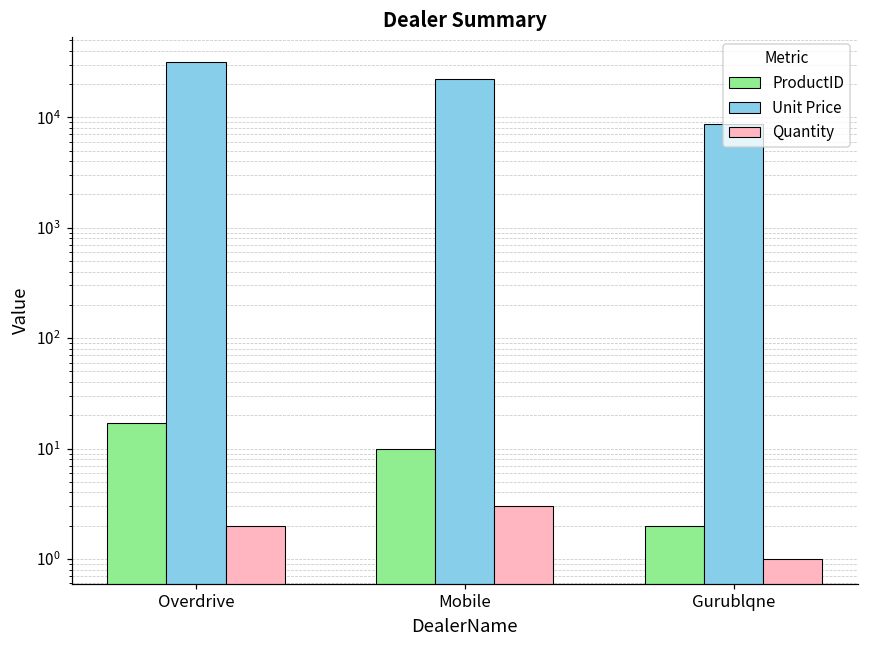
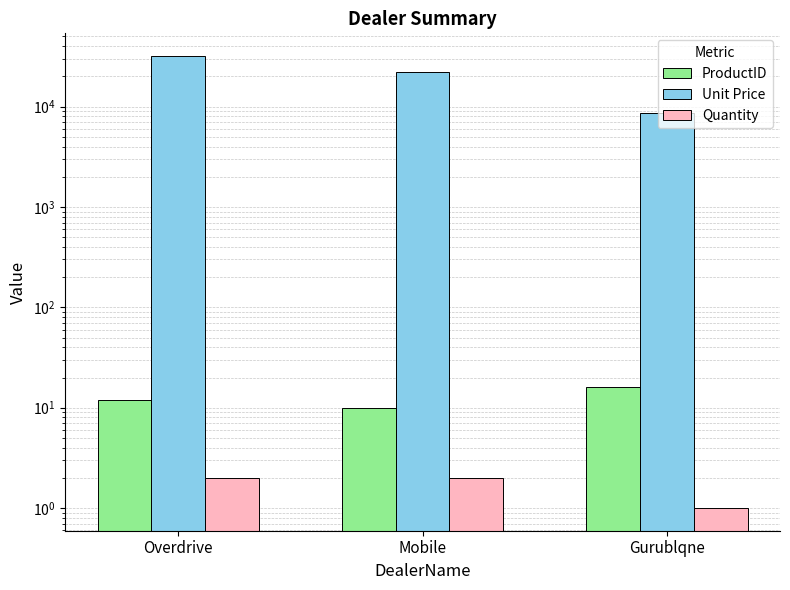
  {
    "ProductID": {
-     "Overdrive": 17,
+     "Overdrive": 12,
      "Mobile": 10,
-     "Gurublqne": 2
+     "Gurublqne": 16
    },
    "Unit Price": {
      "Overdrive": 32000,
      "Mobile": 22000
    },
    "Quantity": {
      "Overdrive": 2,
-     "Mobile": 3,
+     "Mobile": 2,
      "Gurublqne": 1
    }
  }
